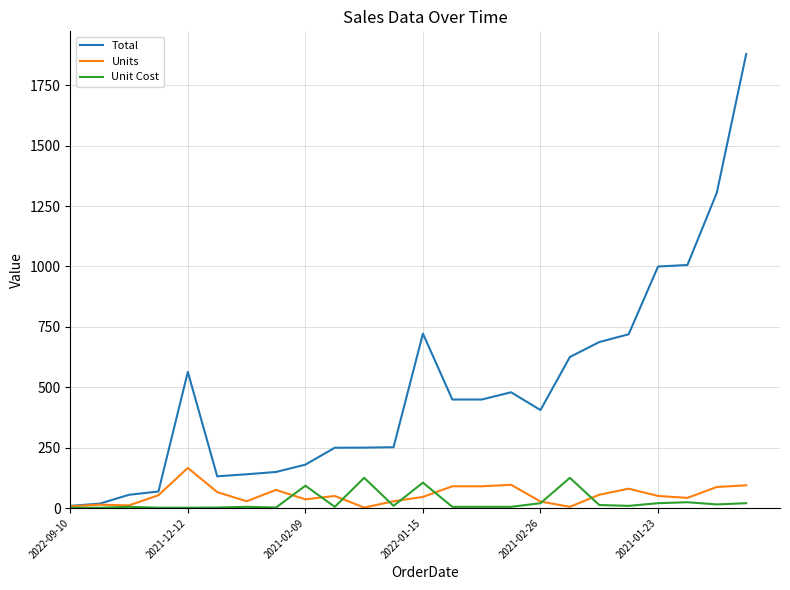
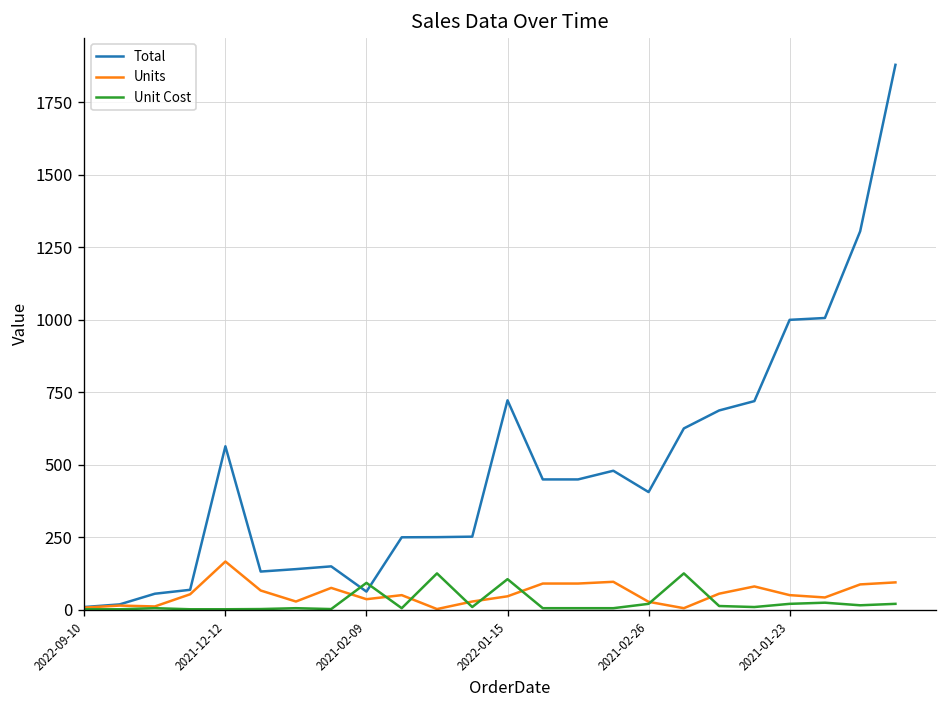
  {
    "Total": {
      "2021-12-12": 560,
-     "2021-02-09": 180,
+     "2021-02-09": 60,
      "2022-01-15": 720,
      "2021-02-26": 410,
      "2021-01-23": 1000
    },
    "Units": {
      "2021-12-12": 170,
      "2021-02-09": 40,
      "2022-01-15": 50,
      "2021-01-23": 50
    },
    "Unit Cost": {
      "2021-12-12": 0,
      "2021-02-09": 90,
      "2022-01-15": 110,
      "2021-01-23": 20
    }
  }
